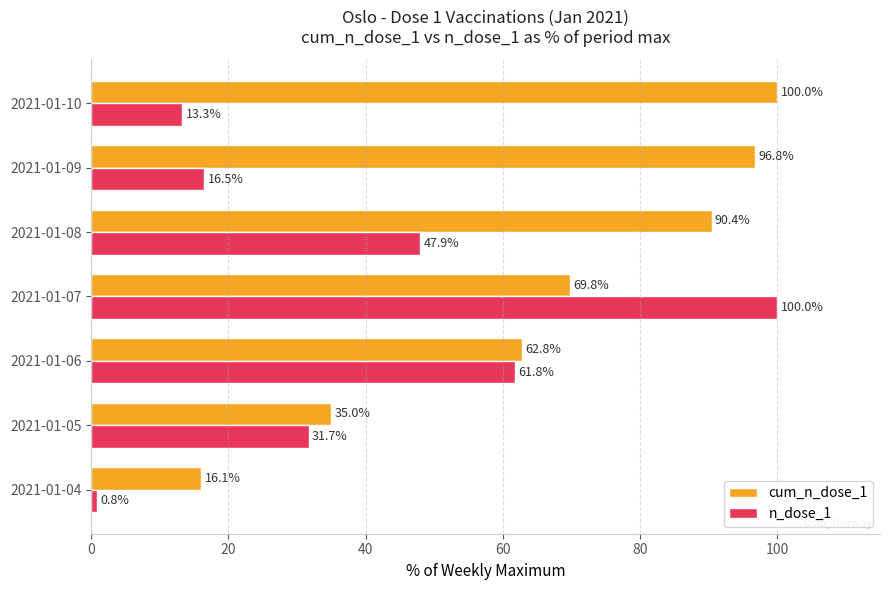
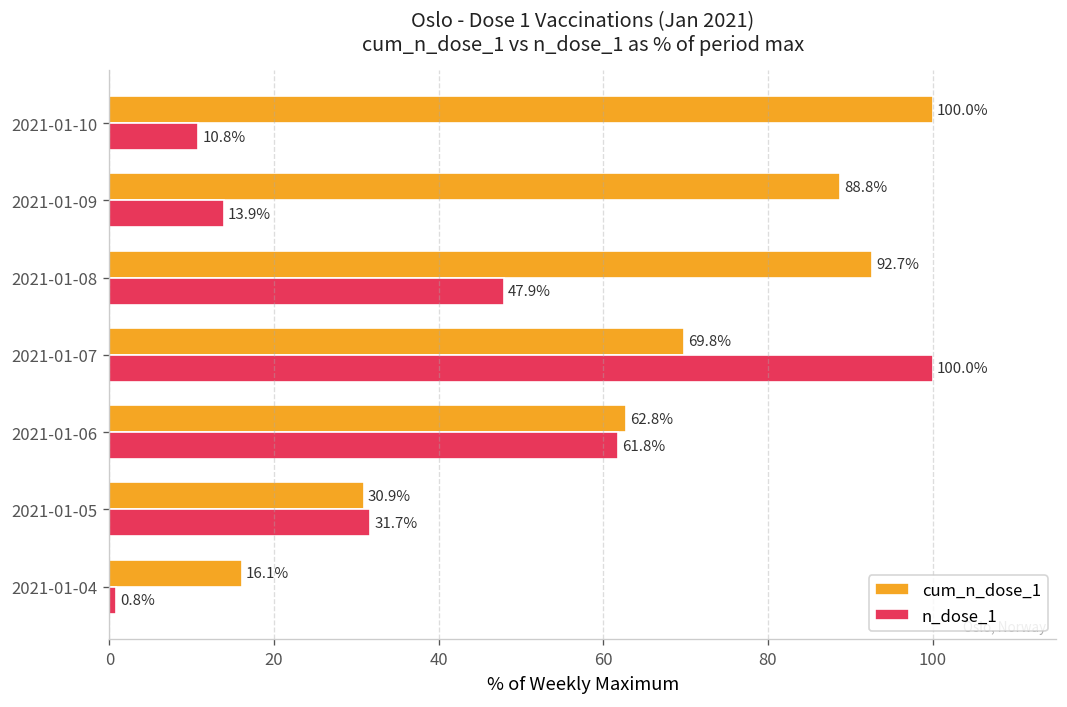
  {
    "cum_n_dose_1": {
      "2021-01-10": "100.0%",
-     "2021-01-09": "96.8%",
-     "2021-01-08": "90.4%",
+     "2021-01-09": "88.8%",
+     "2021-01-08": "92.7%",
      "2021-01-07": "69.8%",
      "2021-01-06": "62.8%",
-     "2021-01-05": "35.0%",
+     "2021-01-05": "30.9%",
      "2021-01-04": "16.1%"
    },
    "n_dose_1": {
-     "2021-01-10": "13.3%",
-     "2021-01-09": "16.5%",
+     "2021-01-10": "10.8%",
+     "2021-01-09": "13.9%",
      "2021-01-08": "47.9%",
      "2021-01-07": "100.0%",
      "2021-01-06": "61.8%",
      "2021-01-05": "31.7%",
      "2021-01-04": "0.8%"
    }
  }
